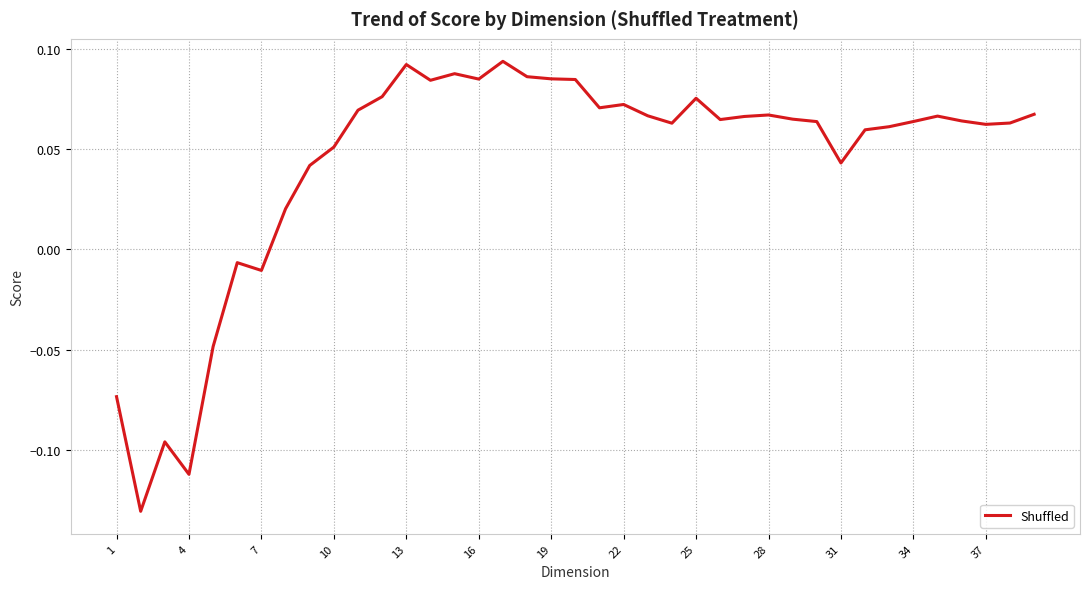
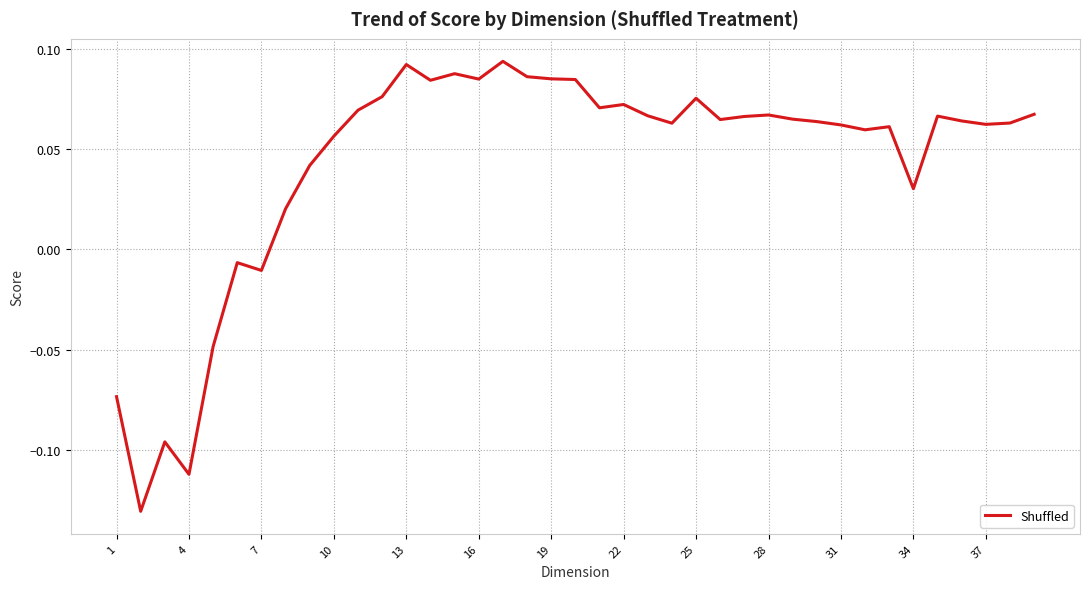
  {
    "1": -0.073,
    "4": -0.112,
    "7": -0.011,
-   "10": 0.051,
+   "10": 0.056,
    "13": 0.092,
    "16": 0.085,
    "19": 0.085,
    "22": 0.072,
    "25": 0.075,
    "28": 0.067,
-   "31": 0.043,
-   "34": 0.064,
+   "31": 0.062,
+   "34": 0.030,
    "37": 0.062
  }
